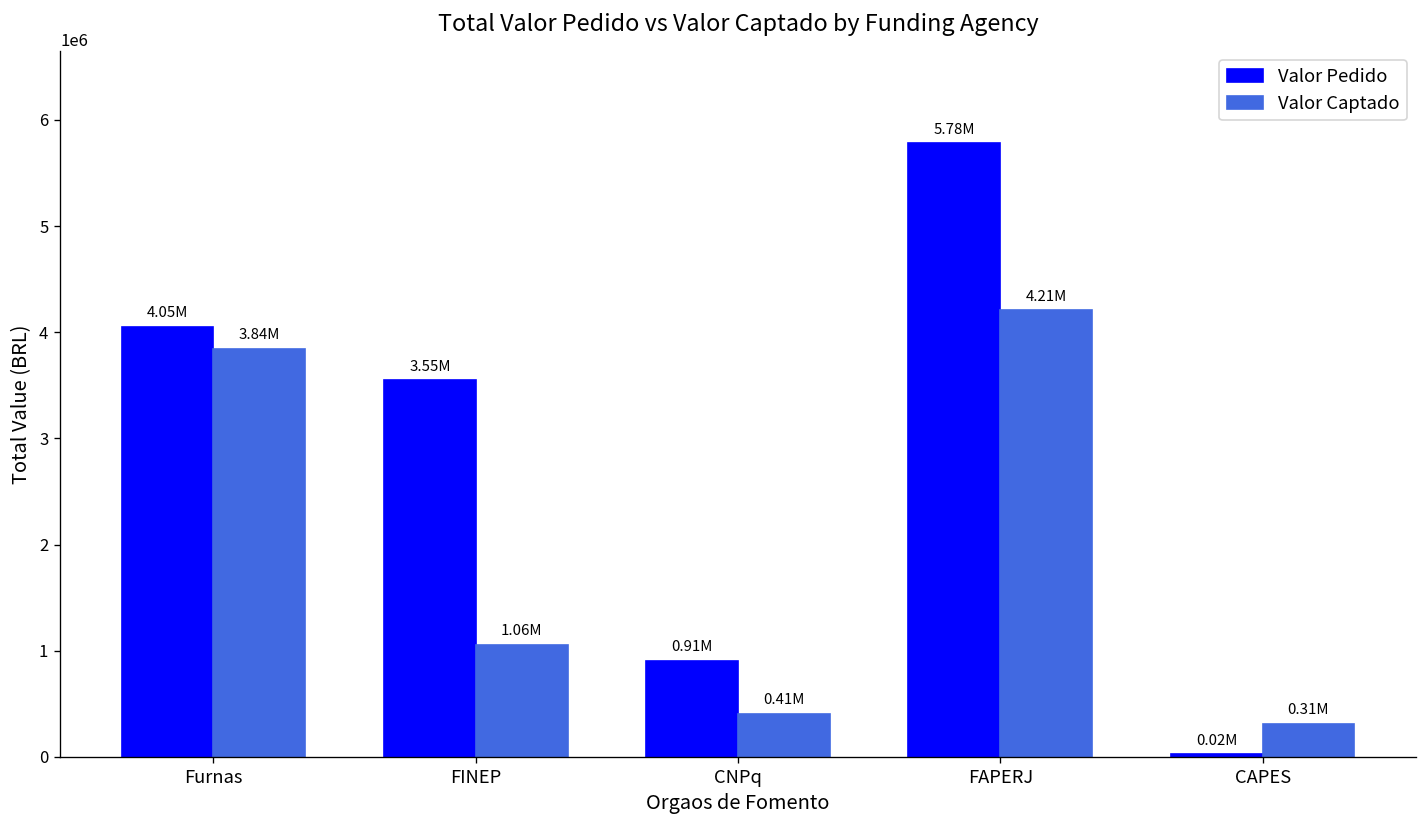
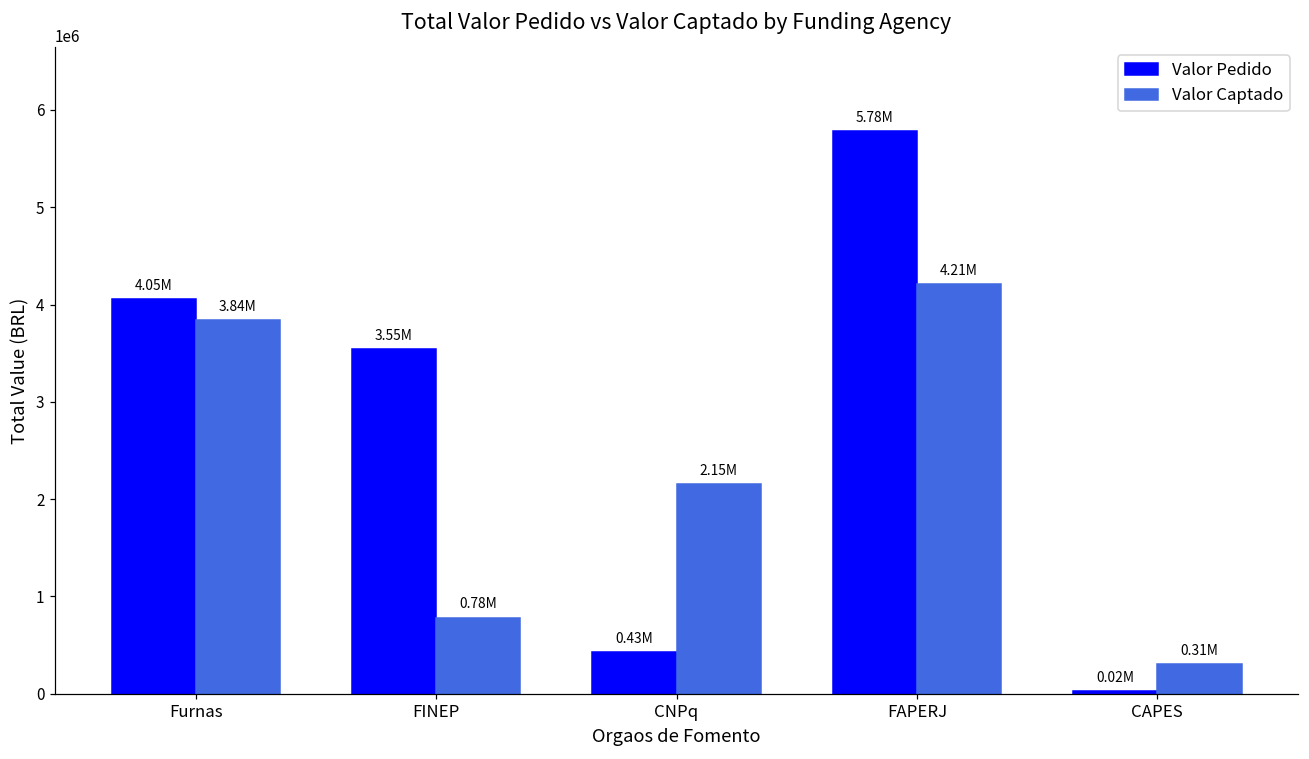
  {
    "Valor Pedido": {
      "Furnas": "4.05M",
      "FINEP": "3.55M",
-     "CNPq": "0.91M",
+     "CNPq": "0.43M",
      "FAPERJ": "5.78M",
      "CAPES": "0.02M"
    },
    "Valor Captado": {
      "Furnas": "3.84M",
-     "FINEP": "1.06M",
-     "CNPq": "0.41M",
+     "FINEP": "0.78M",
+     "CNPq": "2.15M",
      "FAPERJ": "4.21M",
      "CAPES": "0.31M"
    }
  }
